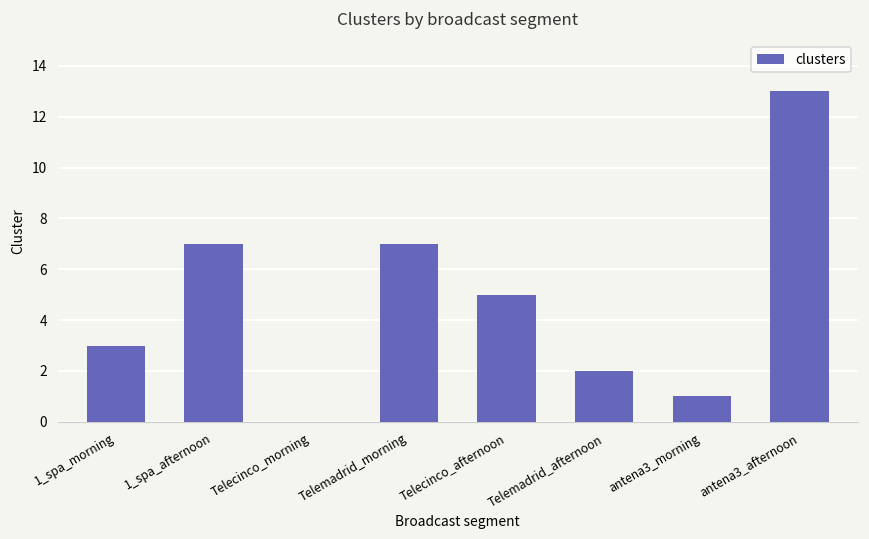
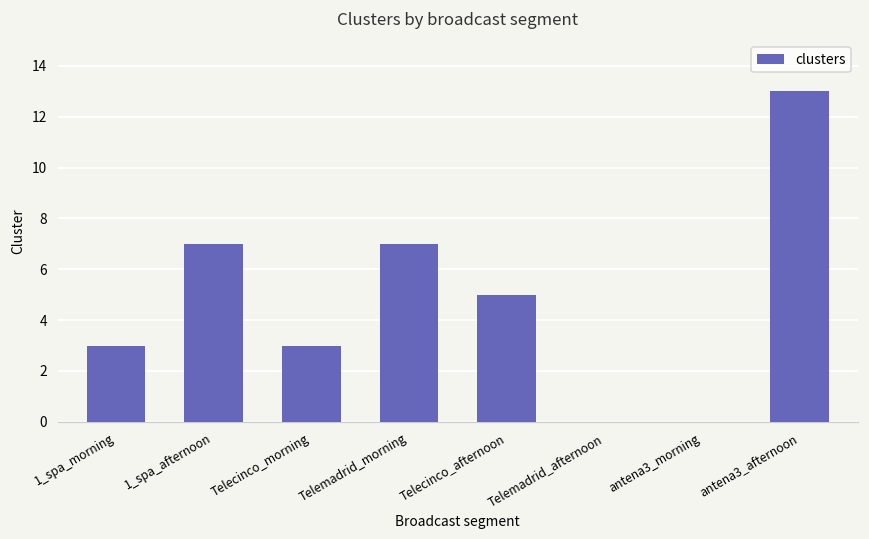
  {
    "1_spa_morning": 3,
    "1_spa_afternoon": 7,
-   "Telecinco_morning": 0,
+   "Telecinco_morning": 3,
    "Telemadrid_morning": 7,
    "Telecinco_afternoon": 5,
-   "Telemadrid_afternoon": 2,
-   "antena3_morning": 1,
+   "Telemadrid_afternoon": 0,
+   "antena3_morning": 0,
    "antena3_afternoon": 13
  }
